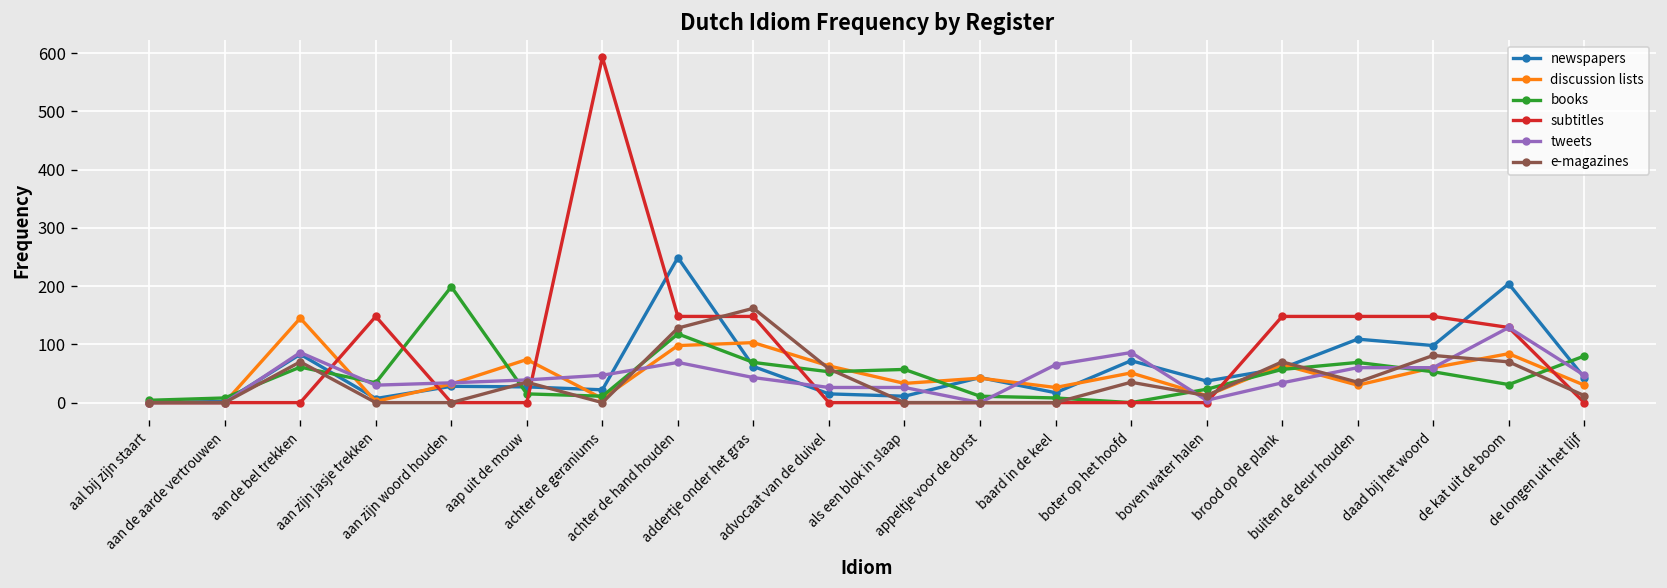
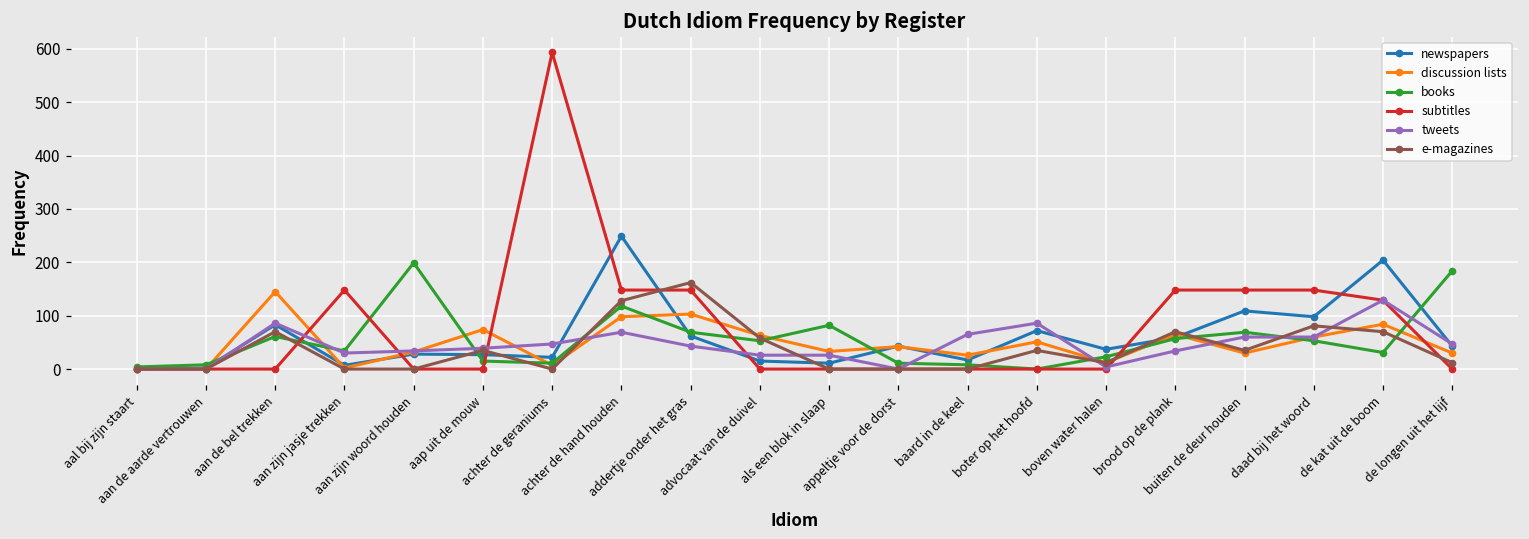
  {
    "newspapers": {
      "aap uit de mouw": 30,
      "achter de geraniums": 20,
      "achter de hand houden": 250,
      "addertje onder het gras": 60,
      "advocaat van de duivel": 20,
      "als een blok in slaap": 10,
      "baard in de keel": 20,
      "boter op het hoofd": 70,
      "boven water halen": 40,
      "buiten de deur houden": 110,
      "daad bij het woord": 100,
      "de kat uit de boom": 200
    },
    "discussion lists": {
      "aan de bel trekken": 150,
      "aap uit de mouw": 70,
      "achter de hand houden": 100,
      "addertje onder het gras": 100,
      "als een blok in slaap": 30,
      "baard in de keel": 30,
      "boter op het hoofd": 50,
      "de kat uit de boom": 80,
      "de longen uit het lijf": 30
    },
    "books": {
      "aan de aarde vertrouwen": 10,
      "aan de bel trekken": 60,
      "aan zijn woord houden": 200,
      "aap uit de mouw": 20,
      "achter de hand houden": 120,
      "addertje onder het gras": 70,
-     "als een blok in slaap": 60,
+     "als een blok in slaap": 80,
      "appeltje voor de dorst": 10,
      "baard in de keel": 10,
      "boven water halen": 20,
      "buiten de deur houden": 70,
      "daad bij het woord": 50,
      "de kat uit de boom": 30,
-     "de longen uit het lijf": 80
+     "de longen uit het lijf": 180
    },
    "subtitles": {
      "aan de bel trekken": 0,
      "aan zijn jasje trekken": 150,
      "aap uit de mouw": 0,
      "achter de geraniums": 590,
      "achter de hand houden": 150,
      "addertje onder het gras": 150,
      "advocaat van de duivel": 0,
      "brood op de plank": 150,
      "buiten de deur houden": 150,
      "daad bij het woord": 150,
      "de longen uit het lijf": 0
    },
    "tweets": {
      "achter de geraniums": 50,
      "achter de hand houden": 70,
      "addertje onder het gras": 40,
      "advocaat van de duivel": 30,
      "als een blok in slaap": 30,
      "baard in de keel": 70,
      "boter op het hoofd": 90,
      "brood op de plank": 30,
      "buiten de deur houden": 60
    },
    "e-magazines": {
      "aan de bel trekken": 70,
      "achter de geraniums": 0,
      "achter de hand houden": 130,
      "addertje onder het gras": 160,
      "boter op het hoofd": 40,
      "daad bij het woord": 80,
      "de kat uit de boom": 70,
      "de longen uit het lijf": 10
    }
  }
